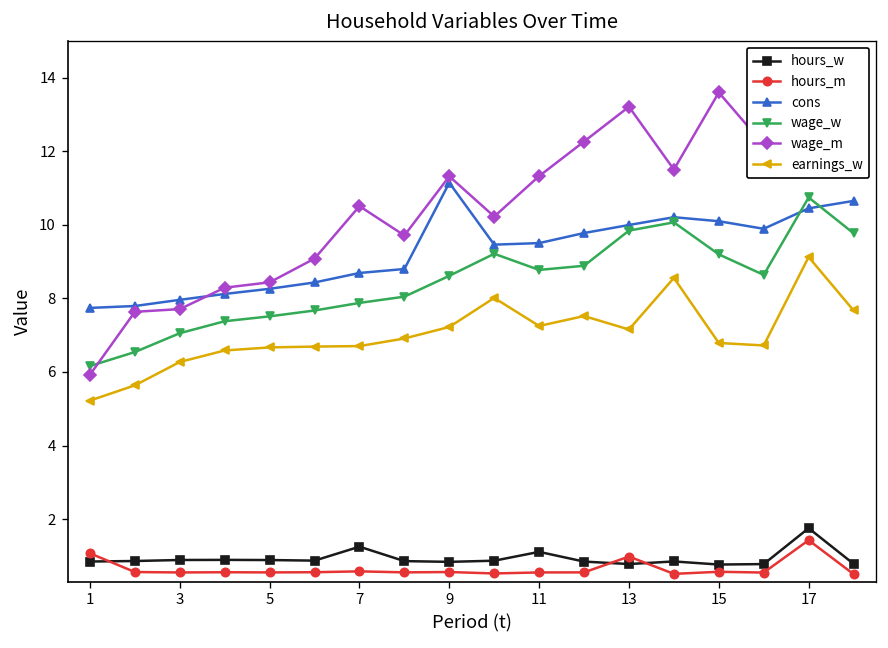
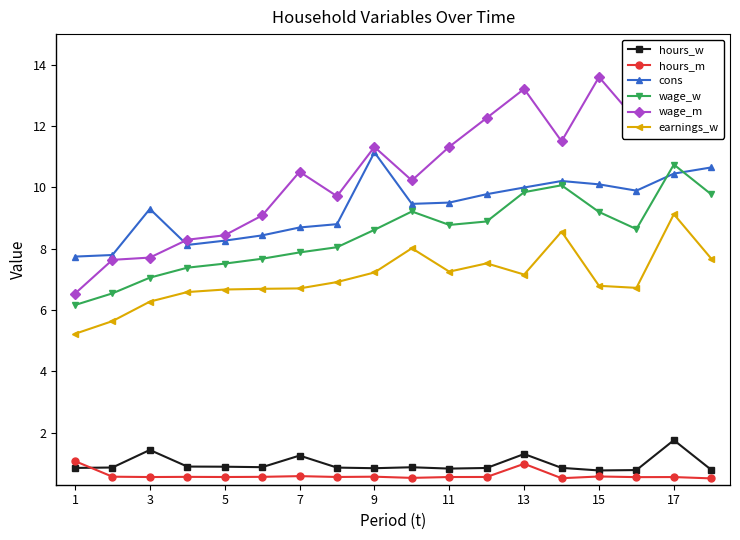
  {
    "hours_w": {
      "1": 0.8,
-     "3": 0.9,
+     "3": 1.4,
      "5": 0.9,
      "7": 1.3,
      "9": 0.8,
-     "11": 1.1,
-     "13": 0.8,
+     "11": 0.8,
+     "13": 1.3,
      "15": 0.8,
      "17": 1.8
    },
    "hours_m": {
      "1": 1.1,
      "3": 0.6,
      "5": 0.6,
      "7": 0.6,
      "9": 0.6,
      "11": 0.6,
      "13": 1.0,
      "15": 0.6,
-     "17": 1.4
+     "17": 0.6
    },
    "cons": {
      "1": 7.7,
-     "3": 8.0,
+     "3": 9.3,
      "5": 8.3,
      "7": 8.7,
      "9": 11.1,
      "11": 9.5,
      "13": 10.0,
      "15": 10.1,
      "17": 10.4
    },
    "wage_w": {
      "1": 6.2,
      "3": 7.1,
      "5": 7.5,
      "7": 7.9,
      "9": 8.6,
      "11": 8.8,
      "13": 9.8,
      "15": 9.2,
      "17": 10.7
    },
    "wage_m": {
-     "1": 5.9,
+     "1": 6.5,
      "3": 7.7,
      "5": 8.4,
      "7": 10.5,
      "9": 11.3,
      "11": 11.3,
      "13": 13.2,
      "15": 13.6
    },
    "earnings_w": {
      "1": 5.2,
      "3": 6.3,
      "5": 6.7,
      "7": 6.7,
      "9": 7.2,
      "11": 7.3,
      "13": 7.2,
      "15": 6.8,
      "17": 9.1
    }
  }
